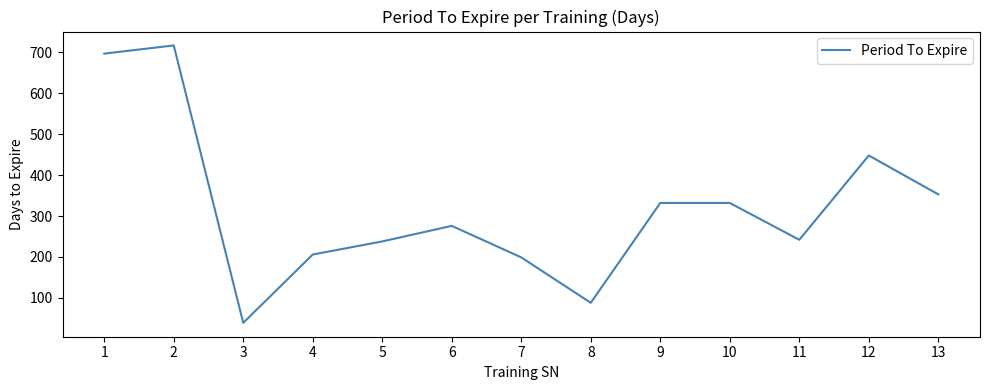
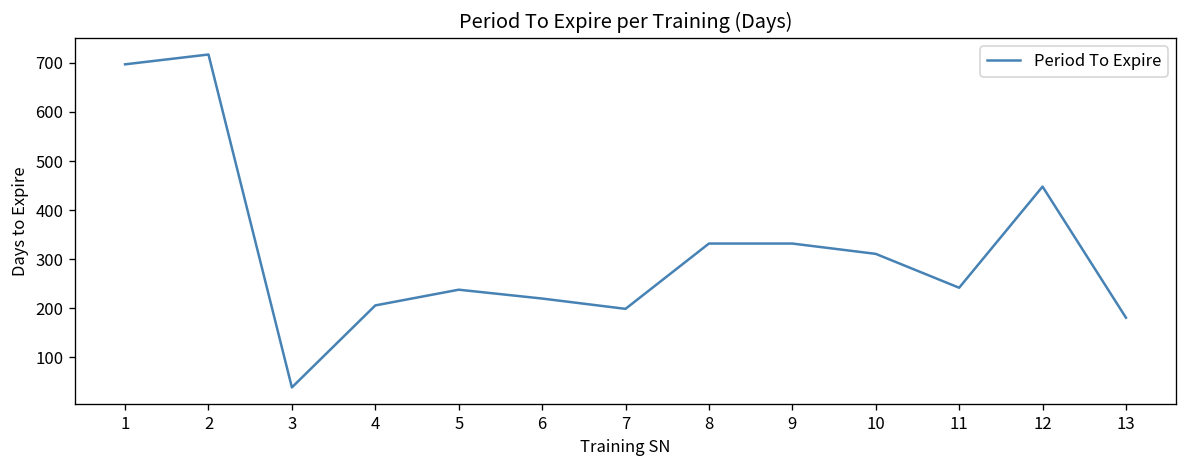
  {
    "1": 700,
    "2": 720,
    "3": 40,
    "4": 210,
    "5": 240,
-   "6": 280,
+   "6": 220,
    "7": 200,
-   "8": 90,
+   "8": 330,
    "9": 330,
-   "10": 330,
+   "10": 310,
    "11": 240,
    "12": 450,
-   "13": 350
+   "13": 180
  }
